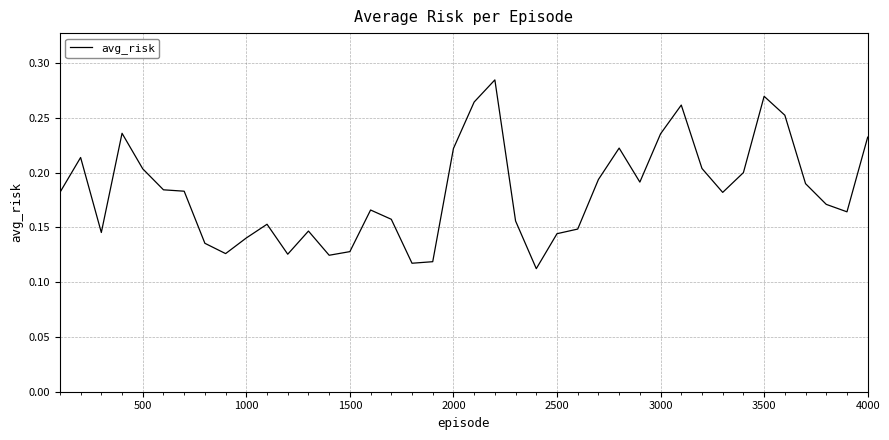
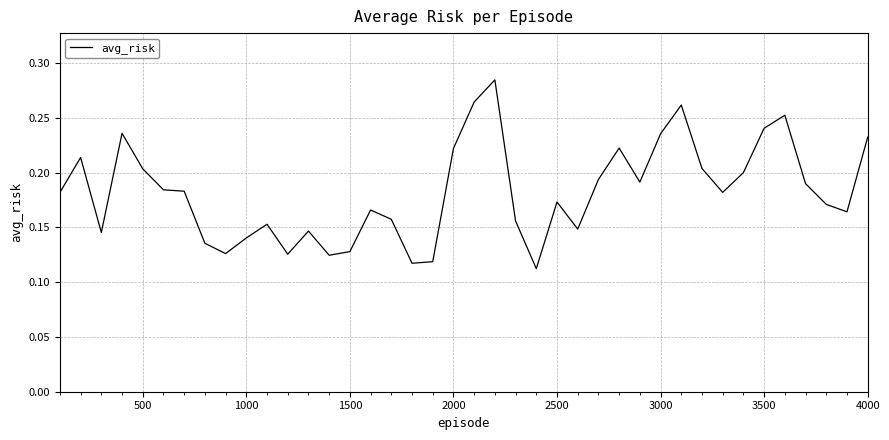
  {
    "500": 0.203,
    "1000": 0.140,
    "1500": 0.128,
    "2000": 0.222,
-   "2500": 0.144,
+   "2500": 0.173,
    "3000": 0.235,
-   "3500": 0.270,
+   "3500": 0.240,
    "4000": 0.232
  }
